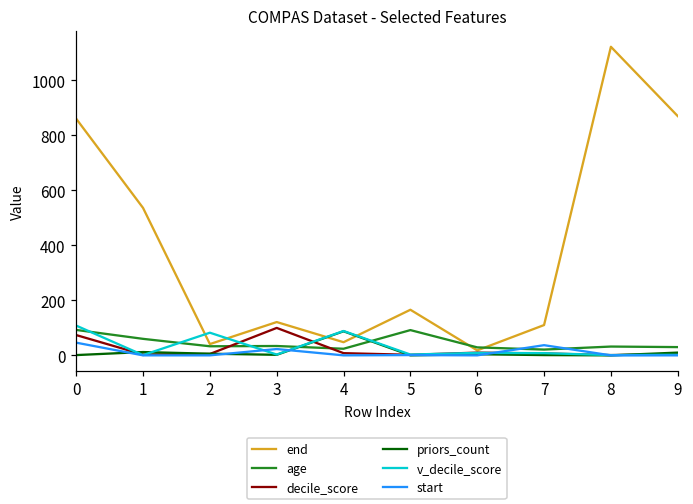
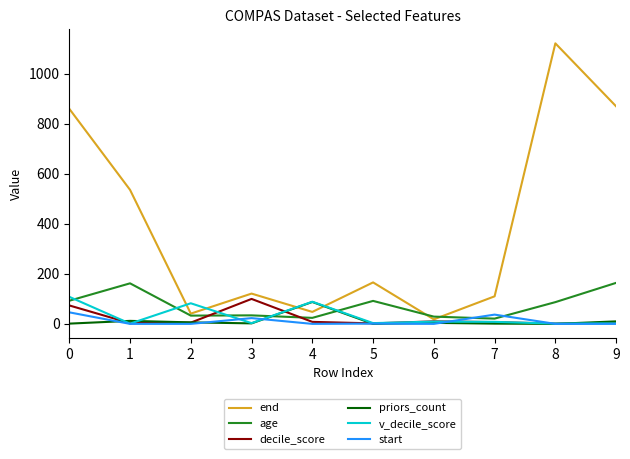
  {
    "end": {
      "0": 860,
      "1": 540,
      "3": 120,
      "4": 50,
      "5": 170,
      "7": 110,
      "8": 1120,
      "9": 870
    },
    "age": {
      "0": 90,
-     "1": 60,
+     "1": 160,
      "3": 30,
      "4": 20,
      "5": 90,
      "6": 30,
      "7": 20,
-     "8": 30,
-     "9": 30
+     "8": 90,
+     "9": 160
    },
    "decile_score": {
      "0": 70,
      "3": 100
    },
    "priors_count": {
      "0": 0
    },
    "v_decile_score": {
      "0": 110,
      "2": 80
    },
    "start": {
      "0": 50,
      "3": 20,
      "7": 40
    }
  }
